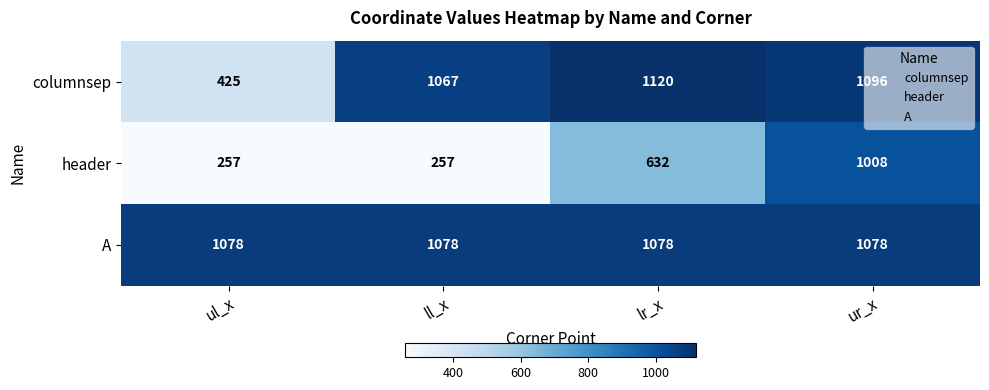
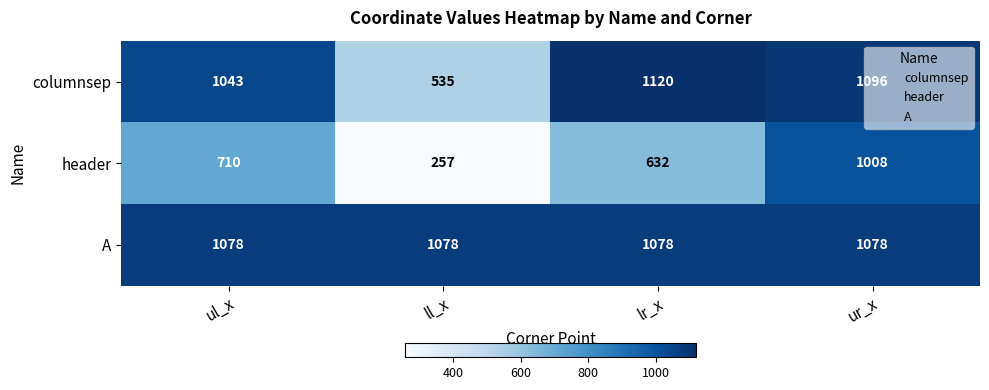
  {
    "columnsep": {
-     "ul_x": 425,
-     "ll_x": 1067,
+     "ul_x": 1043,
+     "ll_x": 535,
      "lr_x": 1120
    },
    "header": {
-     "ul_x": 257,
+     "ul_x": 710,
      "ll_x": 257,
      "lr_x": 632,
      "ur_x": 1008
    },
    "A": {
      "ul_x": 1078,
      "ll_x": 1078,
      "lr_x": 1078,
      "ur_x": 1078
    }
  }
